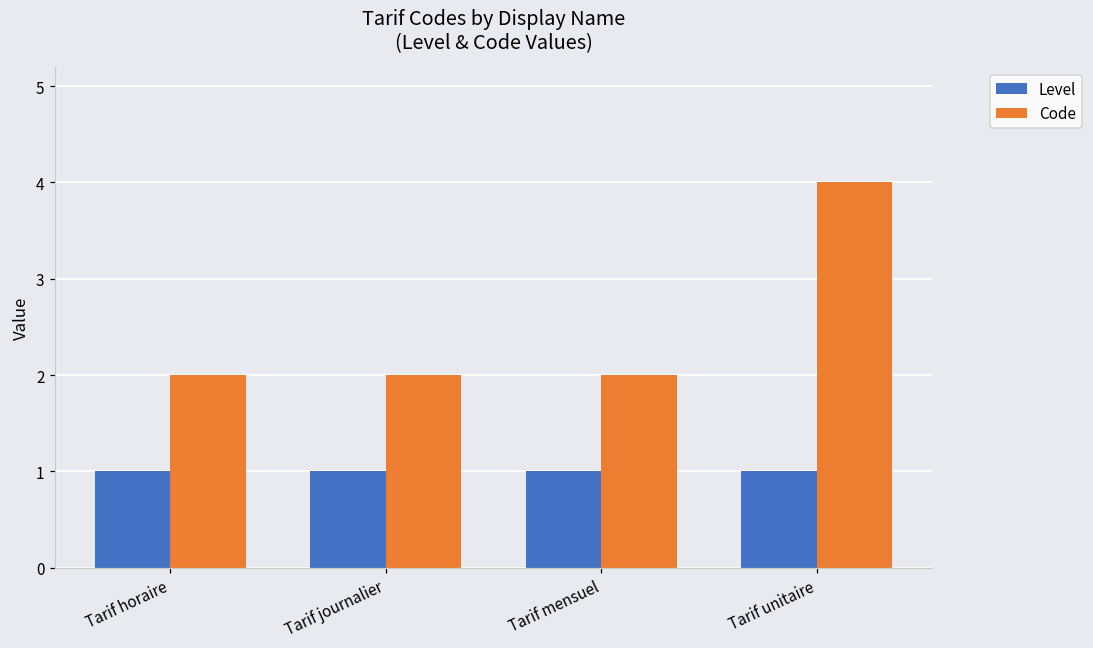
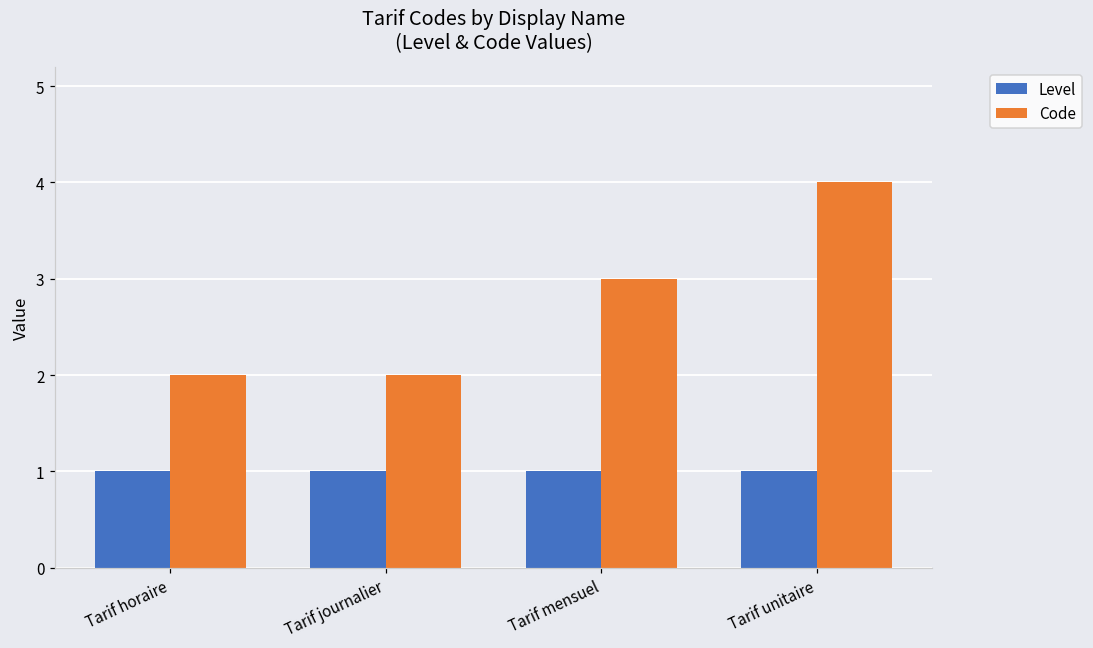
  {
    "Level": {
      "Tarif horaire": 1,
      "Tarif journalier": 1,
      "Tarif mensuel": 1,
      "Tarif unitaire": 1
    },
    "Code": {
      "Tarif horaire": 2,
      "Tarif journalier": 2,
-     "Tarif mensuel": 2,
+     "Tarif mensuel": 3,
      "Tarif unitaire": 4
    }
  }
